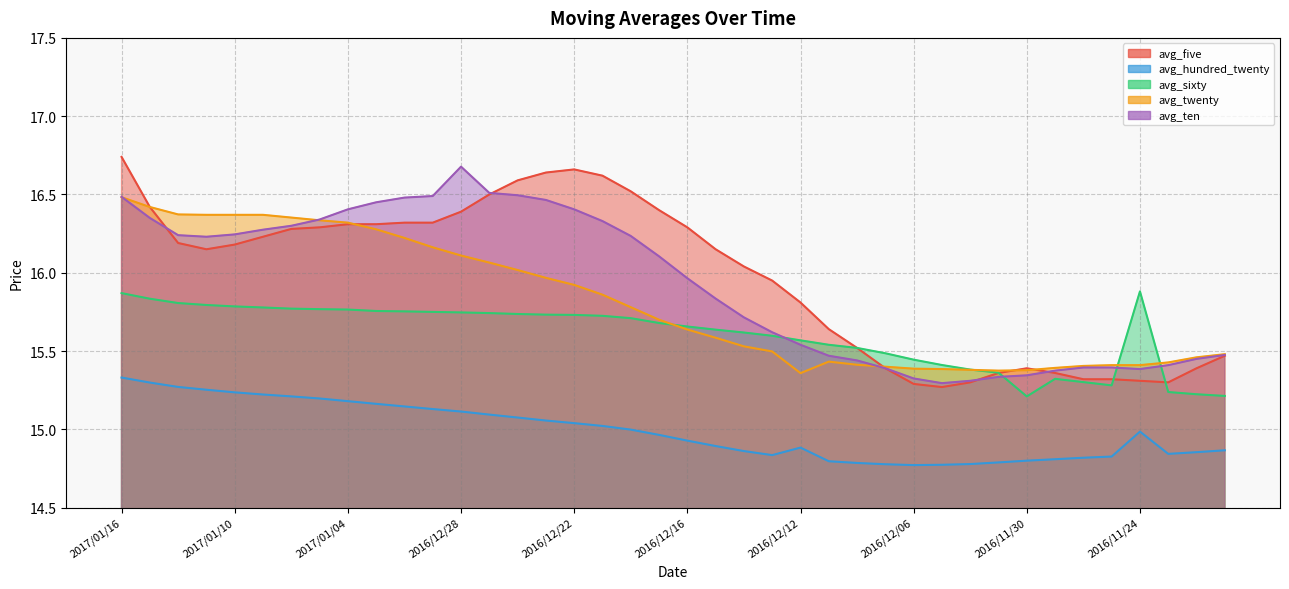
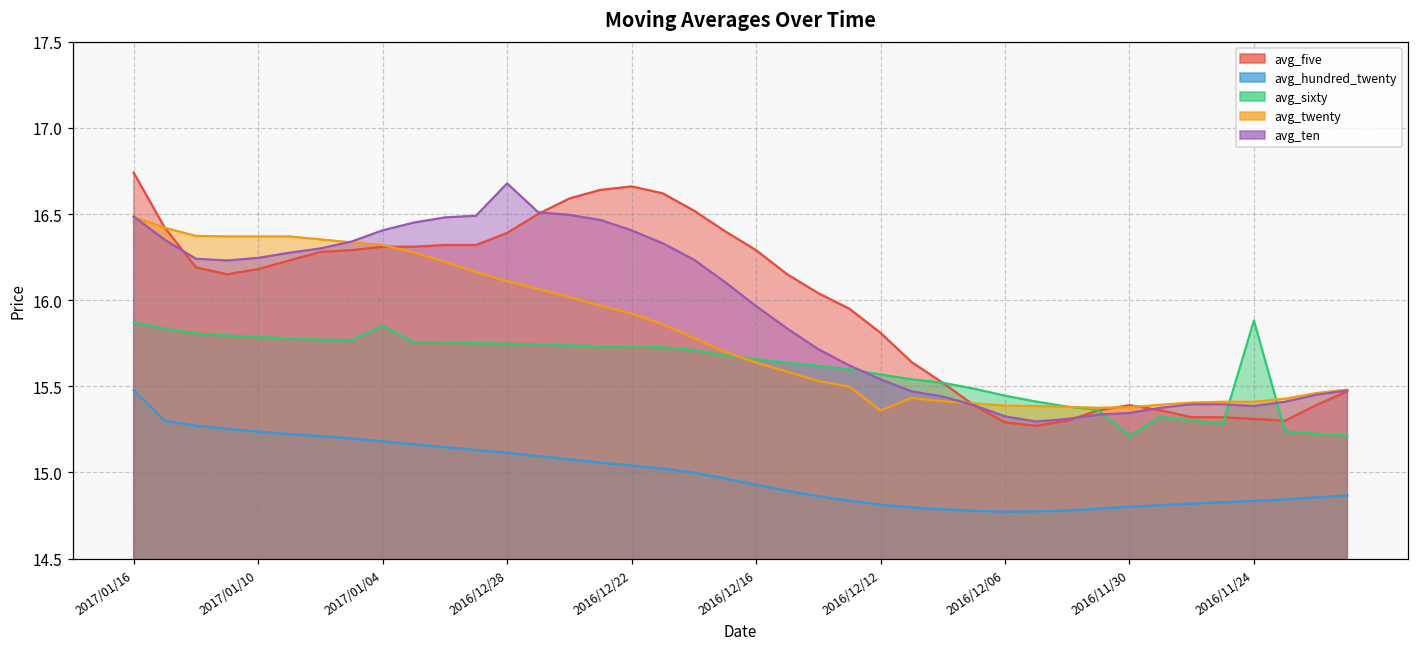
  {
    "avg_five": {
      "2017/01/16": 16.74,
      "2017/01/10": 16.18,
      "2016/12/28": 16.39,
      "2016/12/22": 16.66,
      "2016/12/16": 16.29,
      "2016/12/12": 15.81,
      "2016/12/06": 15.29,
      "2016/11/24": 15.31
    },
    "avg_hundred_twenty": {
-     "2017/01/16": 15.33,
+     "2017/01/16": 15.48,
      "2017/01/10": 15.24,
      "2017/01/04": 15.18,
      "2016/12/28": 15.11,
      "2016/12/22": 15.04,
      "2016/12/16": 14.93,
-     "2016/12/12": 14.88,
+     "2016/12/12": 14.81,
      "2016/12/06": 14.77,
      "2016/11/30": 14.80,
-     "2016/11/24": 14.99
+     "2016/11/24": 14.83
    },
    "avg_sixty": {
      "2017/01/16": 15.87,
      "2017/01/10": 15.79,
-     "2017/01/04": 15.77,
+     "2017/01/04": 15.85,
      "2016/12/28": 15.75,
      "2016/12/22": 15.73,
      "2016/12/16": 15.66,
      "2016/12/12": 15.57,
      "2016/12/06": 15.45,
      "2016/11/30": 15.21,
      "2016/11/24": 15.88
    },
    "avg_twenty": {
      "2017/01/10": 16.37,
      "2016/12/28": 16.11,
      "2016/12/22": 15.92,
      "2016/12/16": 15.64,
      "2016/12/12": 15.36,
      "2016/12/06": 15.39,
      "2016/11/24": 15.41
    },
    "avg_ten": {
      "2017/01/10": 16.24,
      "2017/01/04": 16.40,
      "2016/12/28": 16.68,
      "2016/12/22": 16.41,
      "2016/12/16": 15.97,
      "2016/12/12": 15.54,
      "2016/12/06": 15.33,
      "2016/11/30": 15.34,
      "2016/11/24": 15.39
    }
  }
